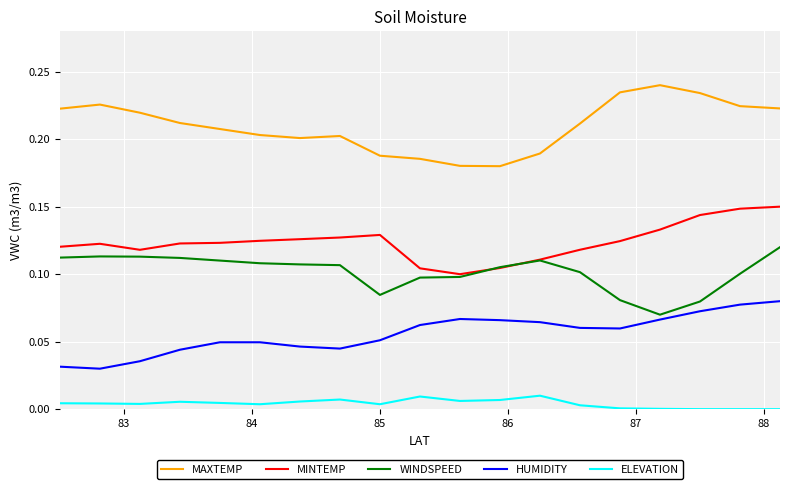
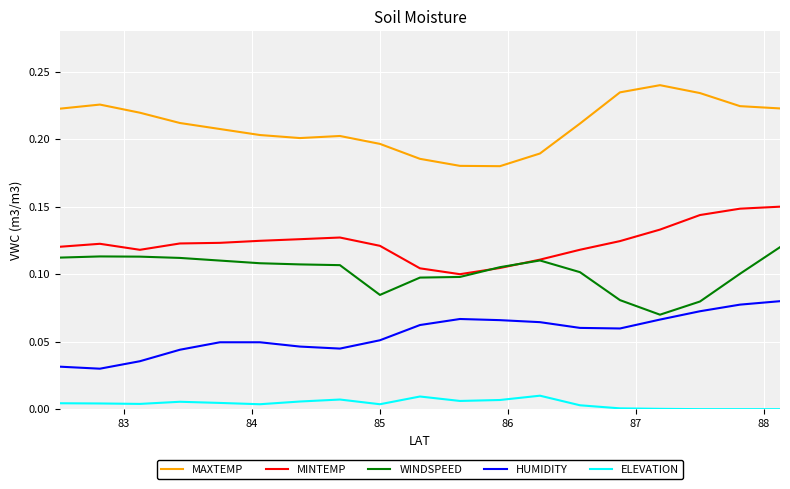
  {
    "MAXTEMP": {
-     "85": 0.188
+     "85": 0.197
    },
    "MINTEMP": {
-     "85": 0.129
+     "85": 0.121
    },
    "WINDSPEED": {
      "85": 0.085
    },
    "HUMIDITY": {
      "85": 0.051
    },
    "ELEVATION": {
      "85": 0.004
    }
  }
